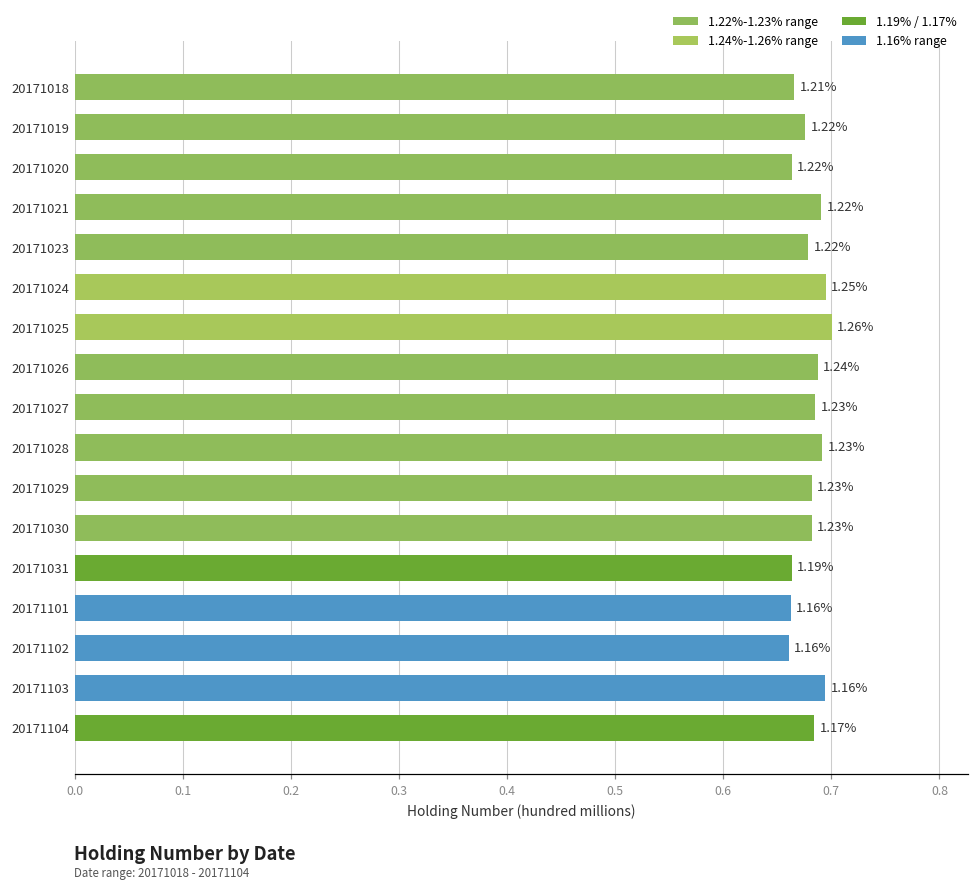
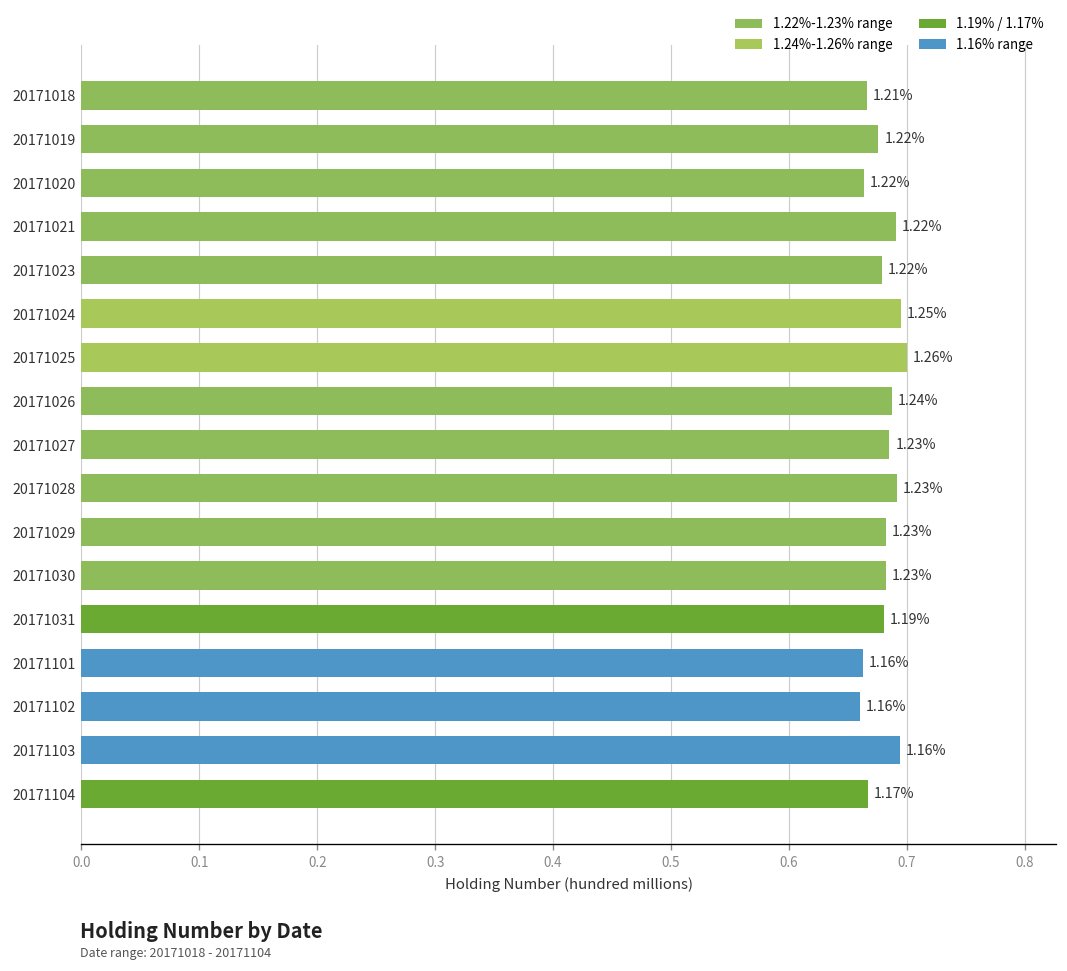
  {
-   "20171031": 0.66,
-   "20171104": 0.68
+   "20171031": 0.68,
+   "20171104": 0.67
  }
